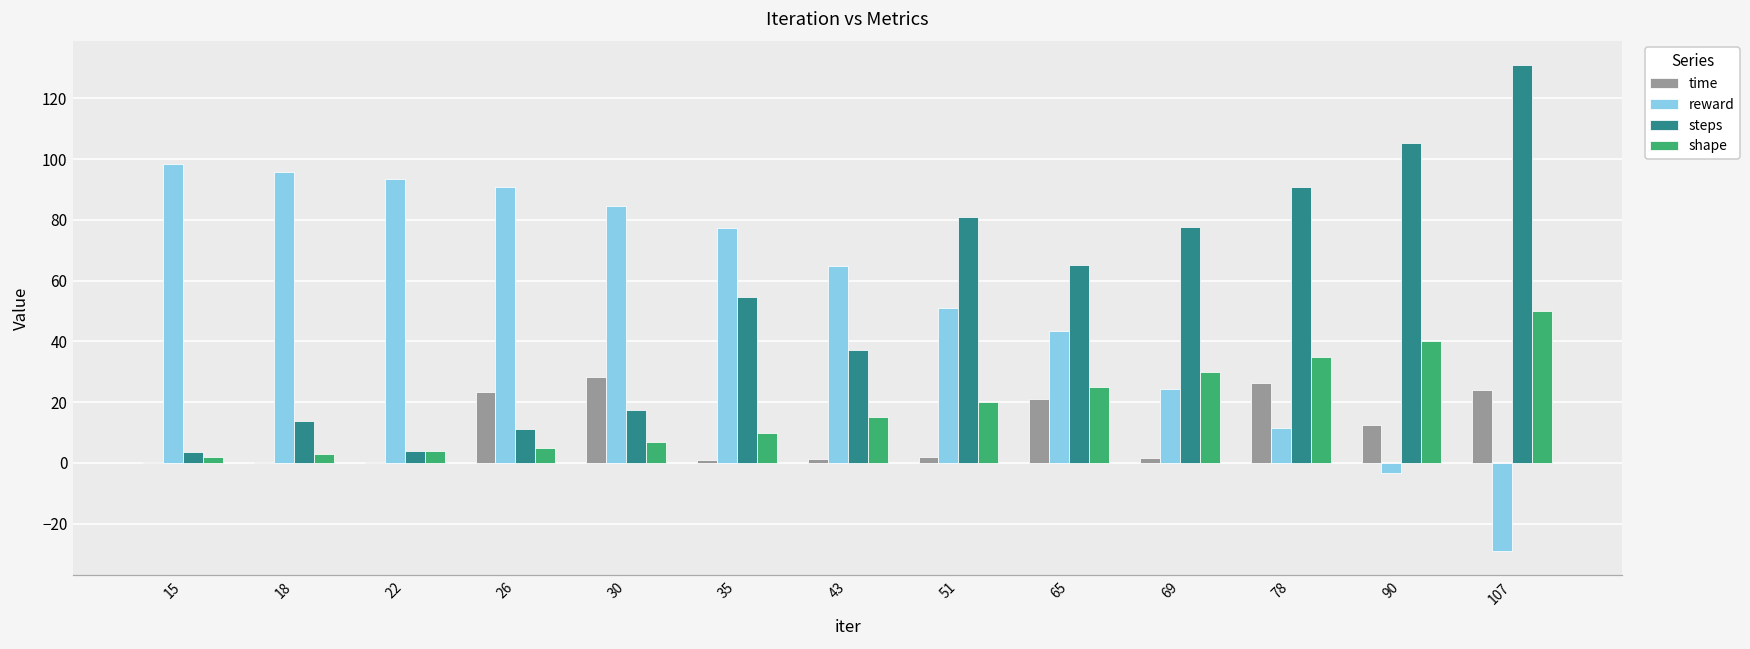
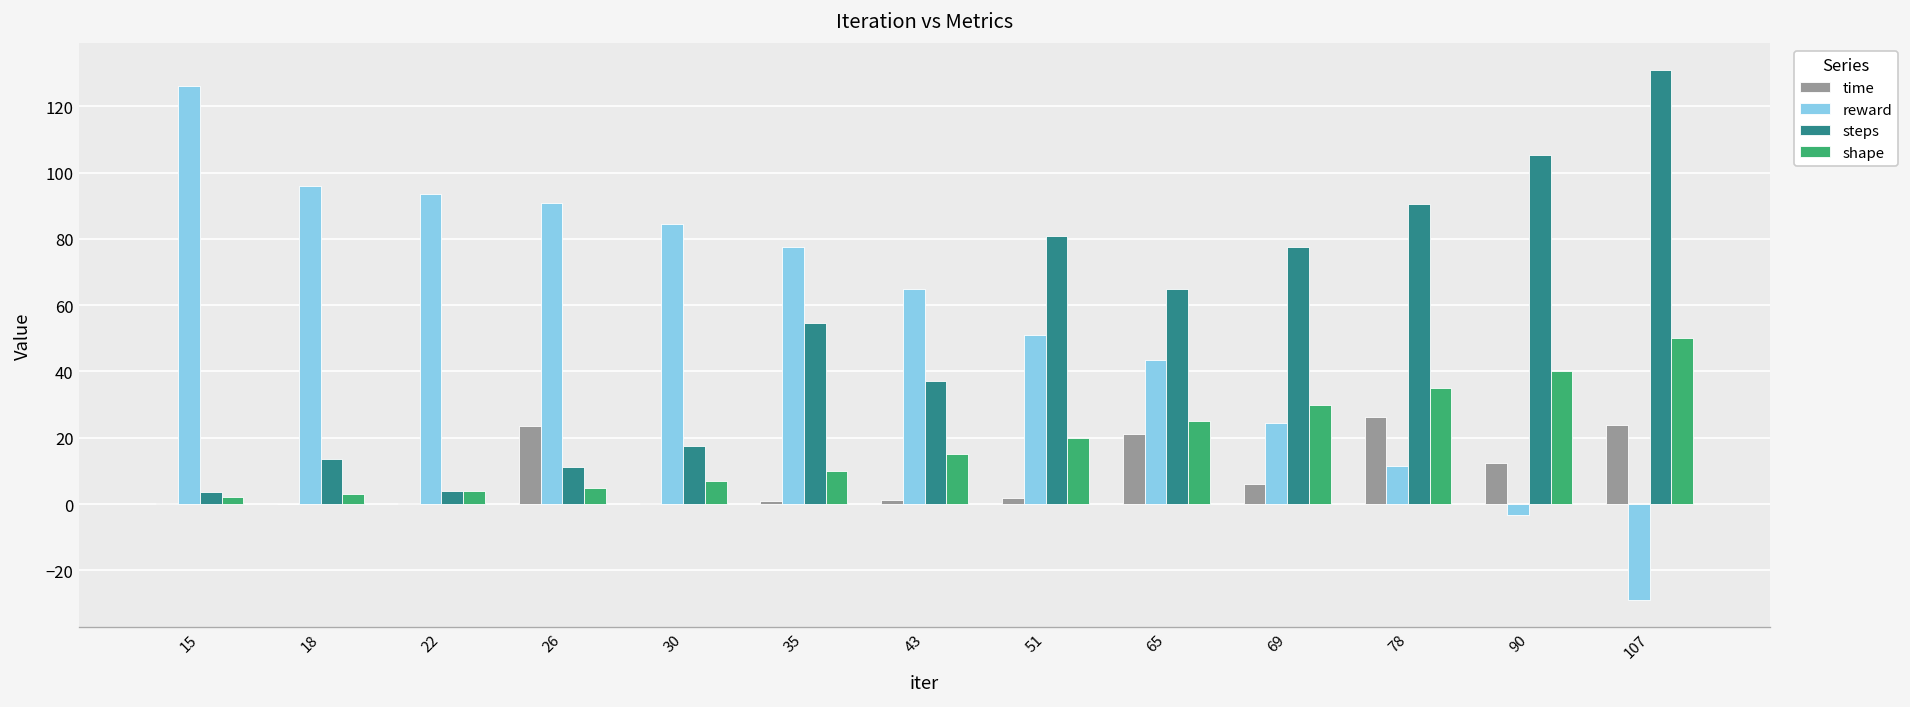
  {
    "time": {
      "26": 23,
-     "30": 28,
+     "30": 0,
      "43": 1,
      "51": 2,
      "65": 21,
-     "69": 2,
+     "69": 6,
      "78": 26,
      "90": 12,
      "107": 24
    },
    "reward": {
-     "15": 98,
+     "15": 126,
      "18": 96,
      "22": 93,
      "26": 91,
      "30": 85,
      "35": 77,
      "43": 65,
      "51": 51,
      "65": 44,
      "69": 24,
      "78": 11,
      "90": -3,
      "107": -29
    }
  }
